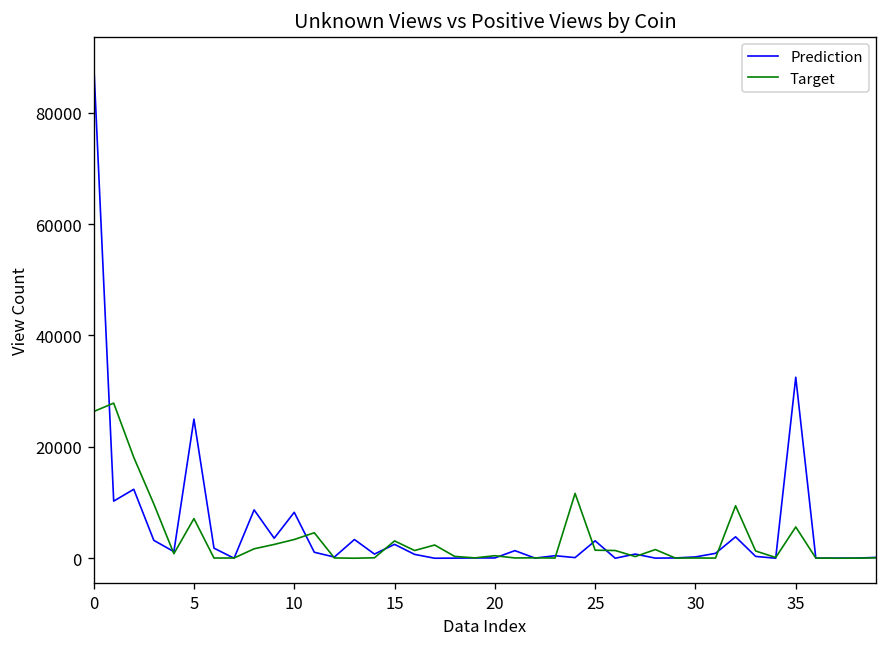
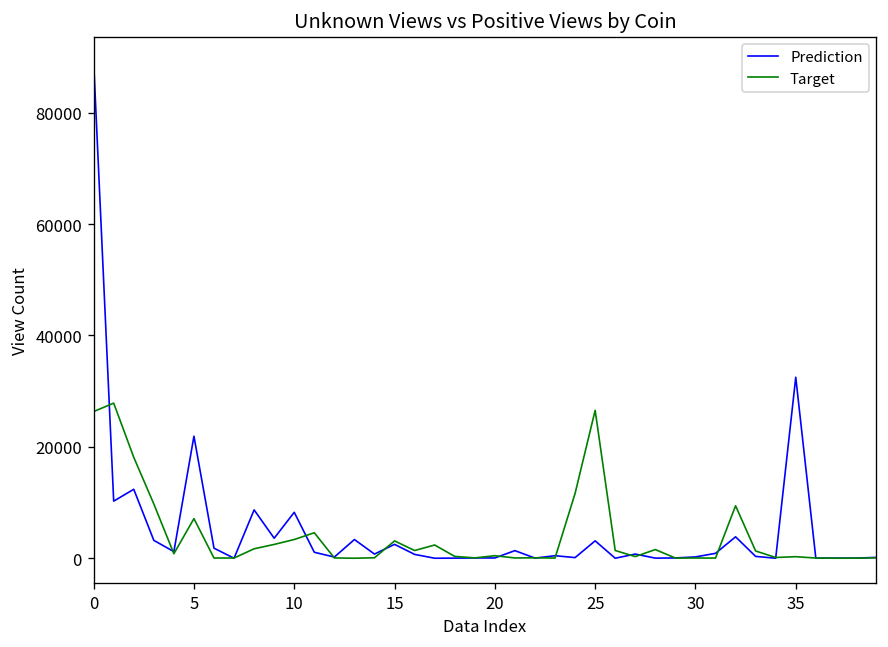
  {
    "Prediction": {
      "0": 89000,
-     "5": 25000,
+     "5": 22000,
      "10": 8000,
      "15": 2000,
      "25": 3000,
      "35": 32000
    },
    "Target": {
      "0": 26000,
      "5": 7000,
      "10": 3000,
      "15": 3000,
-     "25": 1000,
-     "35": 6000
+     "25": 27000,
+     "35": 0
    }
  }
